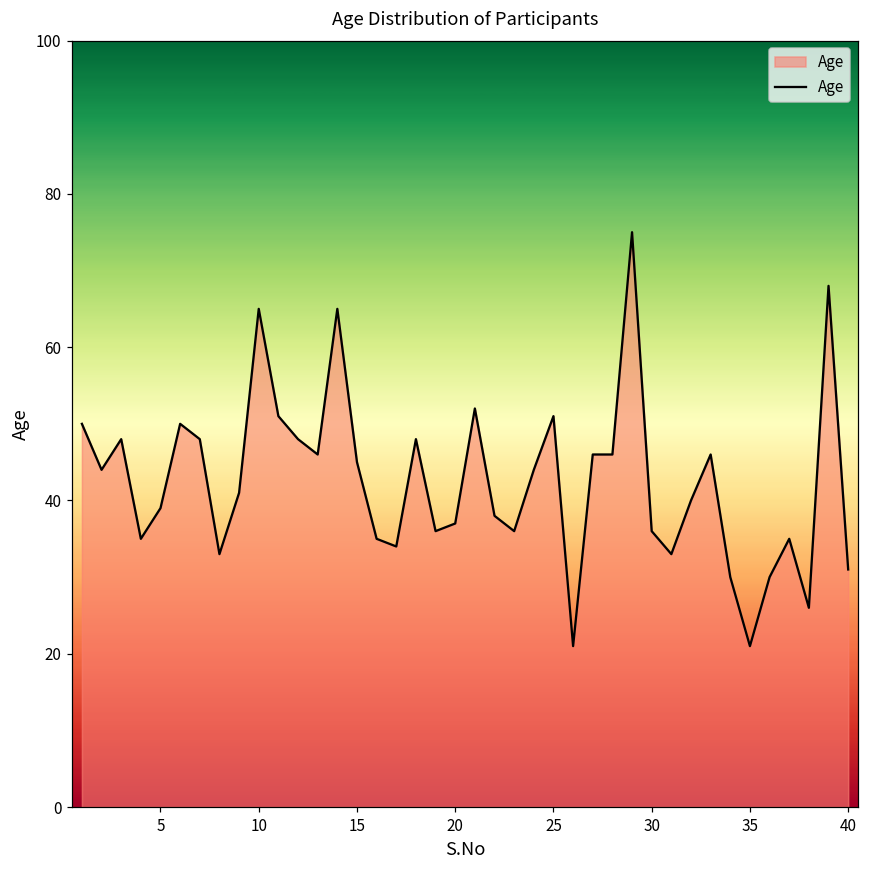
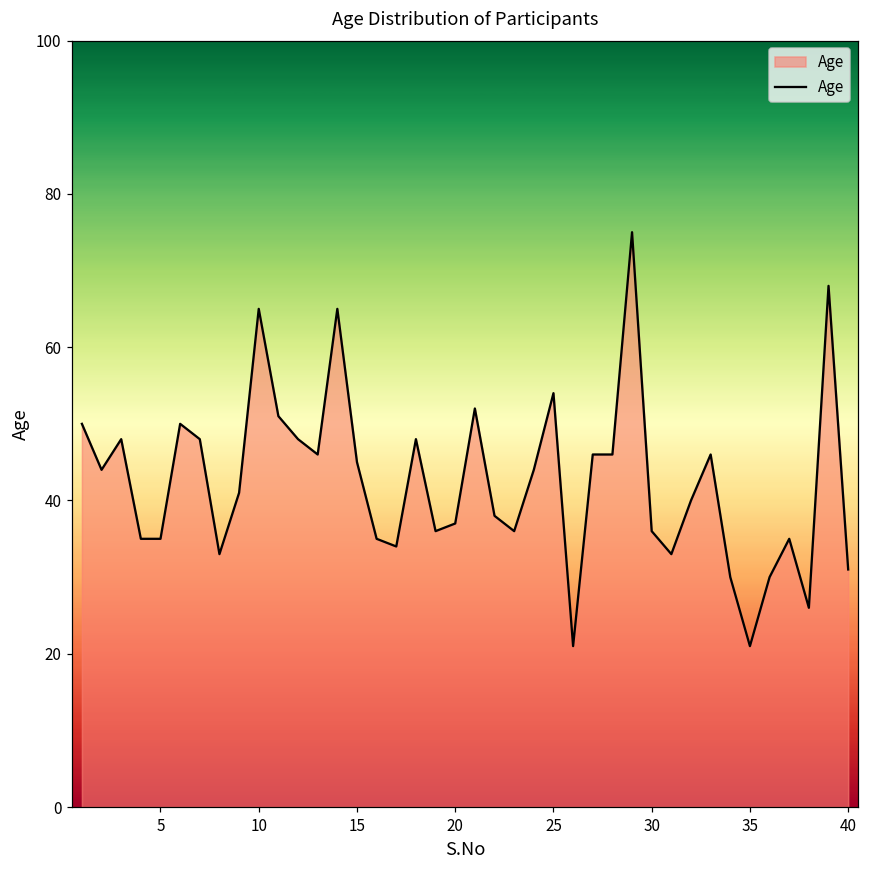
  {
-   "5": 39,
+   "5": 35,
    "10": 65,
    "15": 45,
    "20": 37,
-   "25": 51,
+   "25": 54,
    "30": 36,
    "35": 21,
    "40": 31
  }
